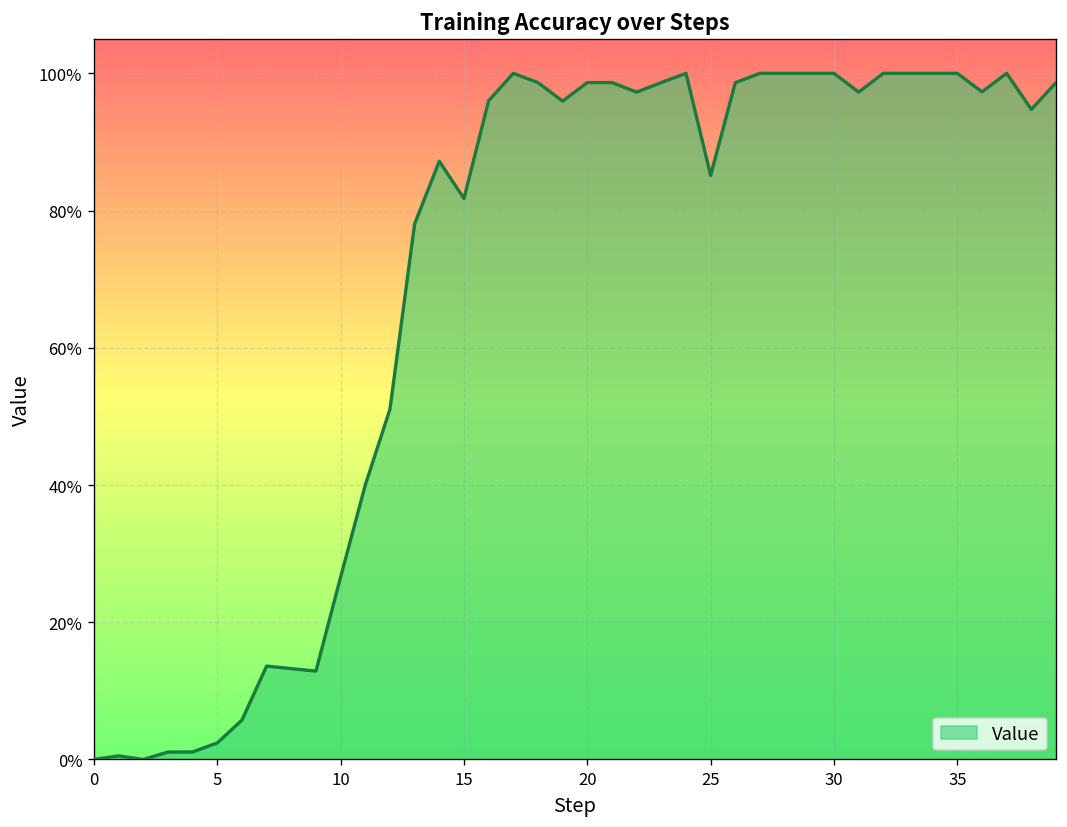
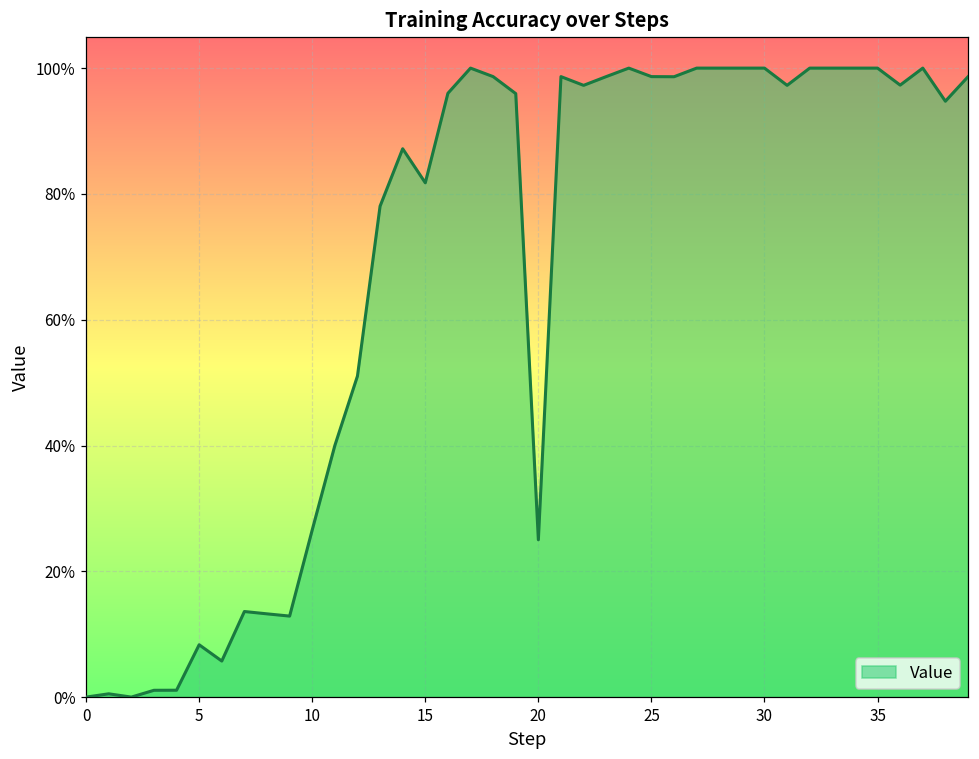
  {
    "0": "0%",
-   "5": "2%",
+   "5": "8%",
    "10": "27%",
    "15": "82%",
-   "20": "99%",
-   "25": "85%",
+   "20": "25%",
+   "25": "99%",
    "30": "100%",
    "35": "100%"
  }
